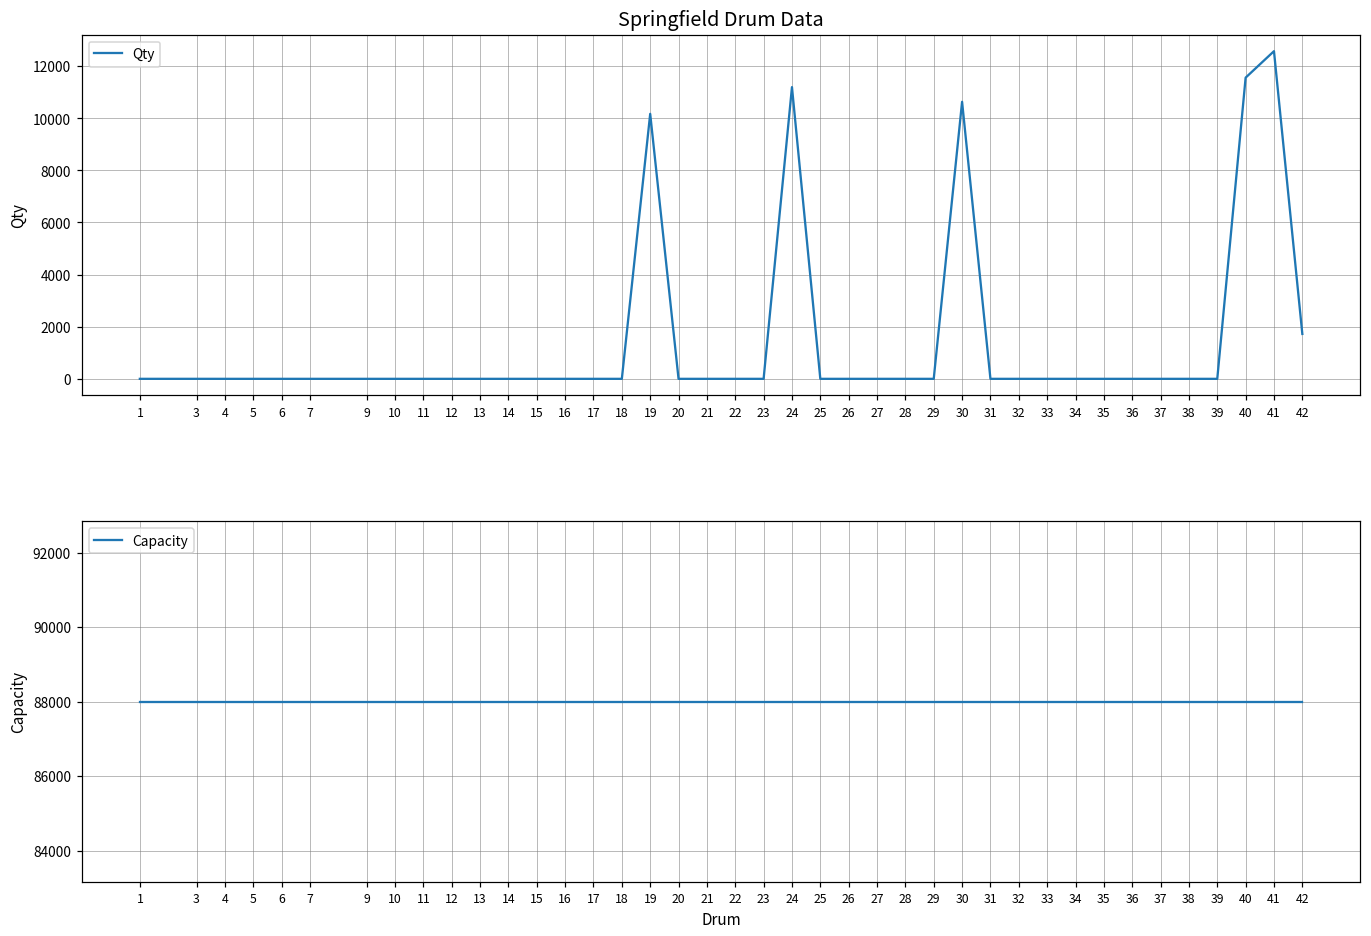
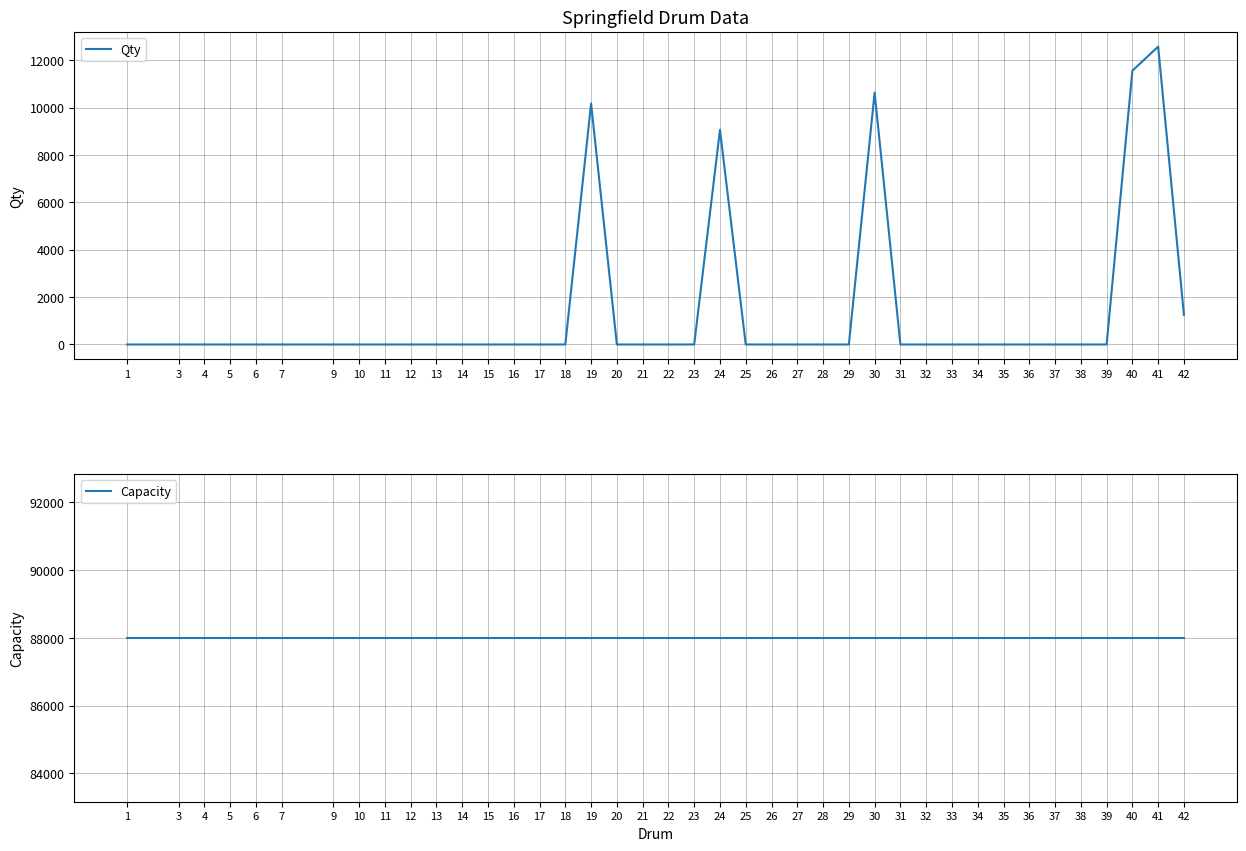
  {
    "Springfield Drum Data": {
      "1": 0,
      "3": 0,
      "4": 0,
      "5": 0,
      "6": 0,
      "7": 0,
      "9": 0,
      "10": 0,
      "11": 0,
      "12": 0,
      "13": 0,
      "14": 0,
      "15": 0,
      "16": 0,
      "17": 0,
      "18": 0,
      "19": 10200,
      "20": 0,
      "21": 0,
      "22": 0,
      "23": 0,
-     "24": 11200,
+     "24": 9100,
      "25": 0,
      "26": 0,
      "27": 0,
      "28": 0,
      "29": 0,
      "30": 10600,
      "31": 0,
      "32": 0,
      "33": 0,
      "34": 0,
      "35": 0,
      "36": 0,
      "37": 0,
      "38": 0,
      "39": 0,
      "40": 11600,
      "41": 12600,
-     "42": 1700
+     "42": 1200
    }
  }
